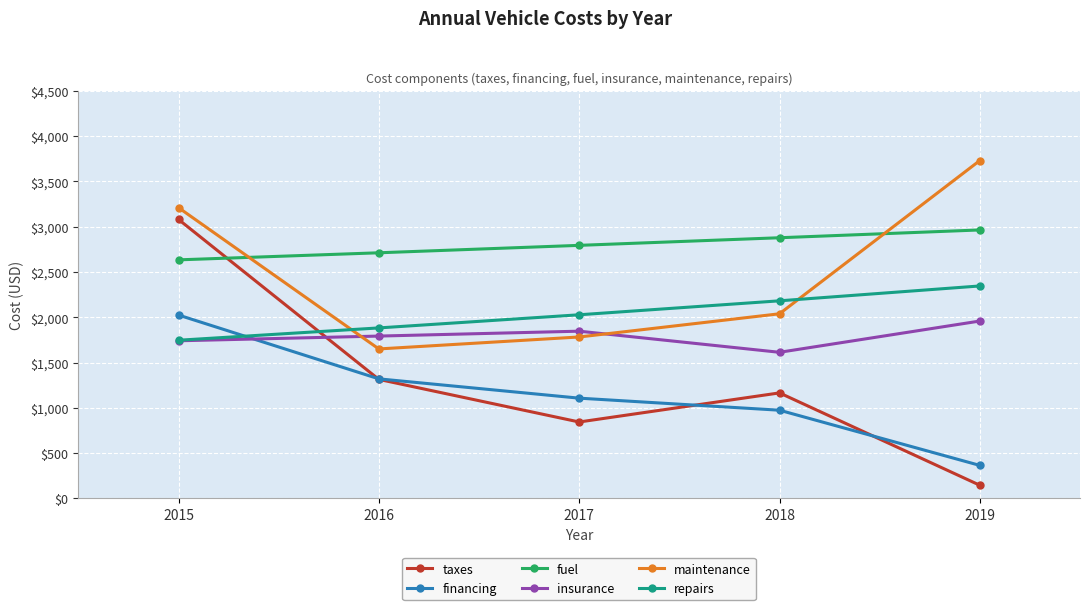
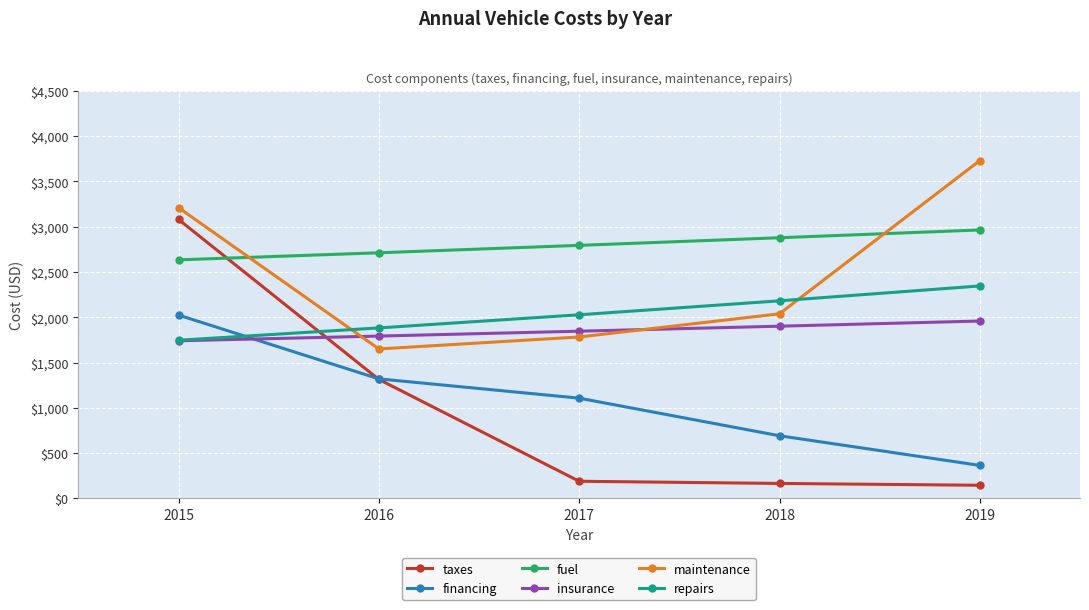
  {
    "taxes": {
      "2015": "$3,100",
-     "2017": "$800",
-     "2018": "$1,200",
+     "2017": "$200",
+     "2018": "$200",
      "2019": "$100"
    },
    "financing": {
      "2015": "$2,000",
      "2017": "$1,100",
-     "2018": "$1,000",
+     "2018": "$700",
      "2019": "$400"
    },
    "insurance": {
      "2016": "$1,800",
      "2017": "$1,800",
-     "2018": "$1,600",
+     "2018": "$1,900",
      "2019": "$2,000"
    },
    "maintenance": {
      "2015": "$3,200",
      "2016": "$1,700",
      "2017": "$1,800",
      "2018": "$2,000",
      "2019": "$3,700"
    }
  }
